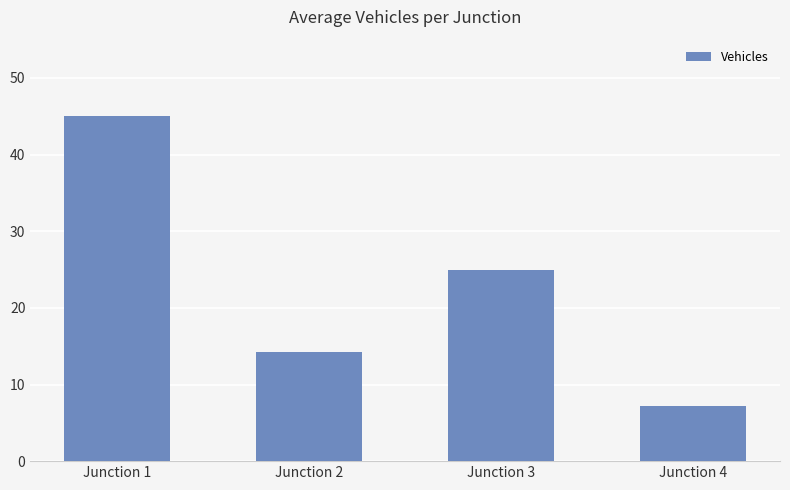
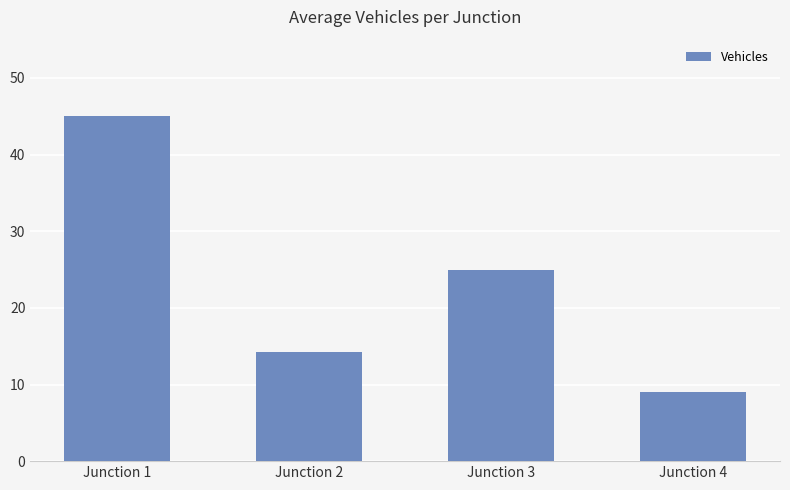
  {
    "Junction 1": 45,
    "Junction 2": 14,
    "Junction 3": 25,
-   "Junction 4": 7
+   "Junction 4": 9
  }
